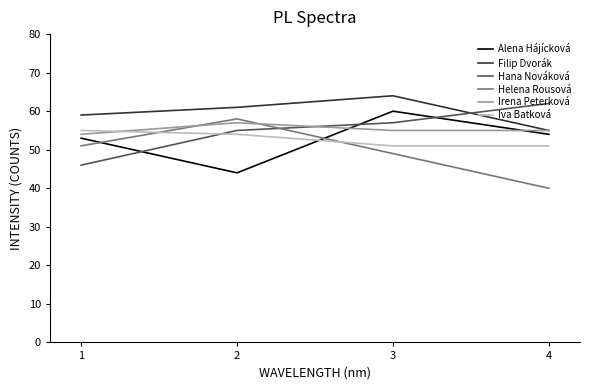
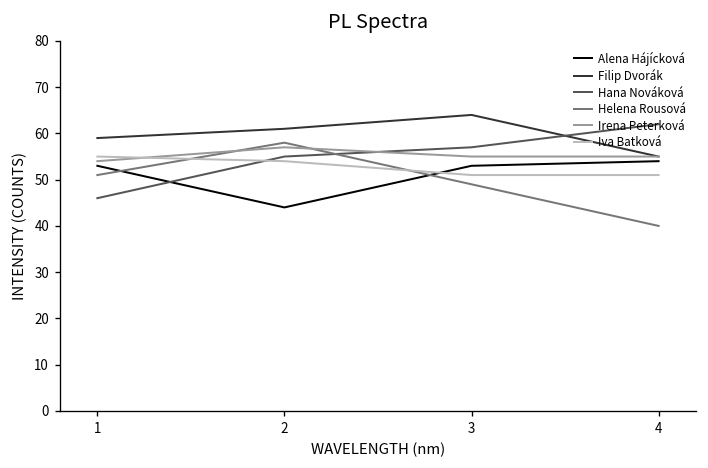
  {
    "Alena Hájícková": {
      "1": 53,
      "2": 44,
-     "3": 60,
+     "3": 53,
      "4": 54
    }
  }
